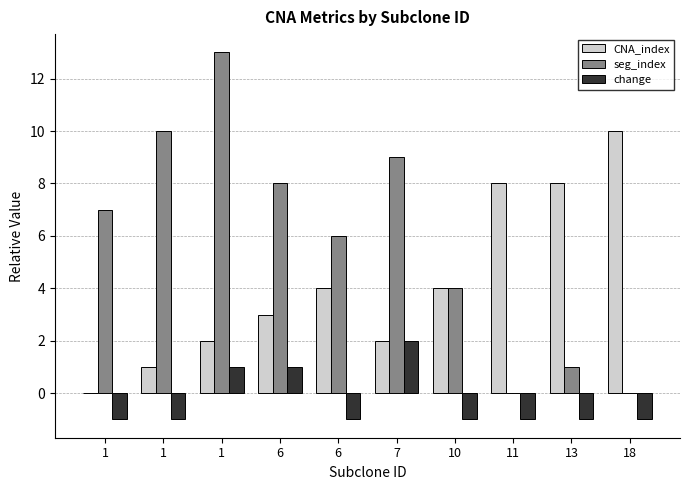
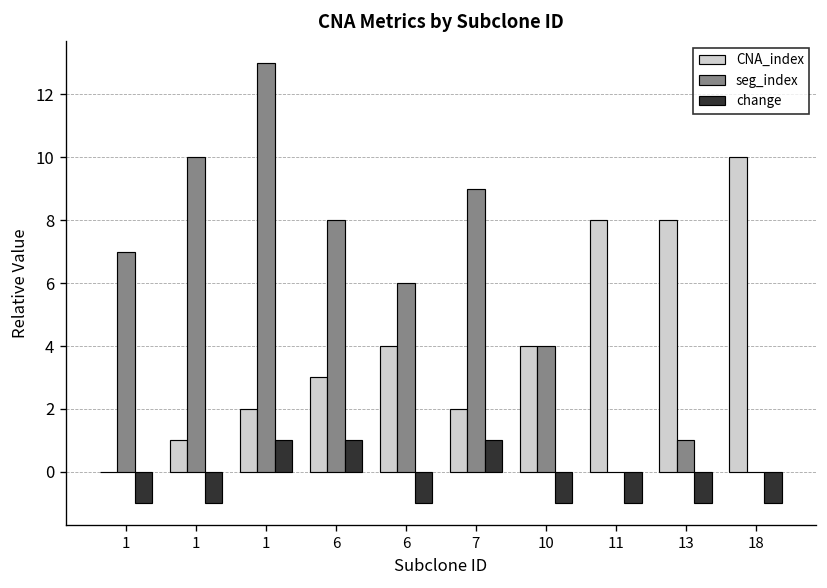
  {
    "CNA_index": {
      "7": 2,
      "10": 4,
      "11": 8,
      "13": 8,
      "18": 10
    },
    "seg_index": {
      "7": 9,
      "10": 4,
      "11": 0,
      "13": 1,
      "18": 0
    },
    "change": {
-     "7": 2,
+     "7": 1,
      "10": -1,
      "11": -1,
      "13": -1,
      "18": -1
    }
  }
